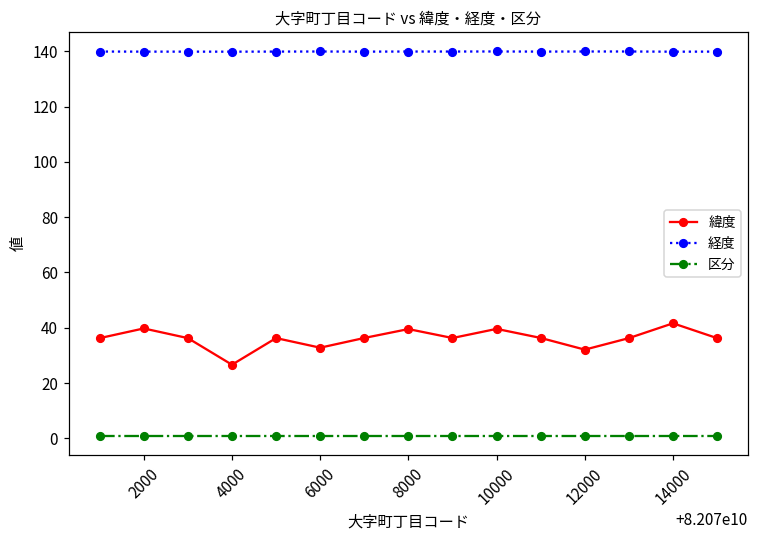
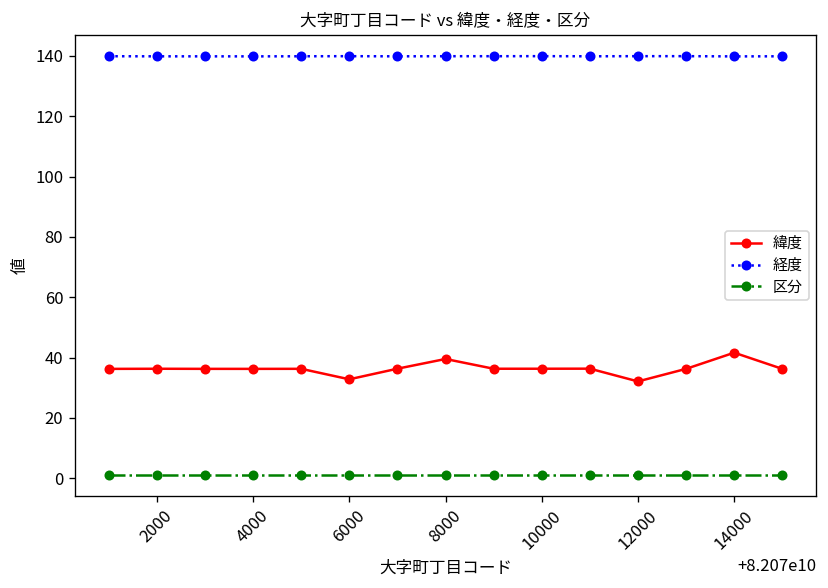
  {
    "緯度": {
-     "2000": 40,
-     "4000": 27,
+     "2000": 36,
+     "4000": 36,
      "6000": 33,
      "8000": 40,
-     "10000": 40,
+     "10000": 36,
      "12000": 32,
      "14000": 42
    },
    "経度": {
      "2000": 140,
      "4000": 140,
      "6000": 140,
      "8000": 140,
      "10000": 140,
      "12000": 140,
      "14000": 140
    },
    "区分": {
      "2000": 1,
      "4000": 1,
      "6000": 1,
      "8000": 1,
      "10000": 1,
      "12000": 1,
      "14000": 1
    }
  }
